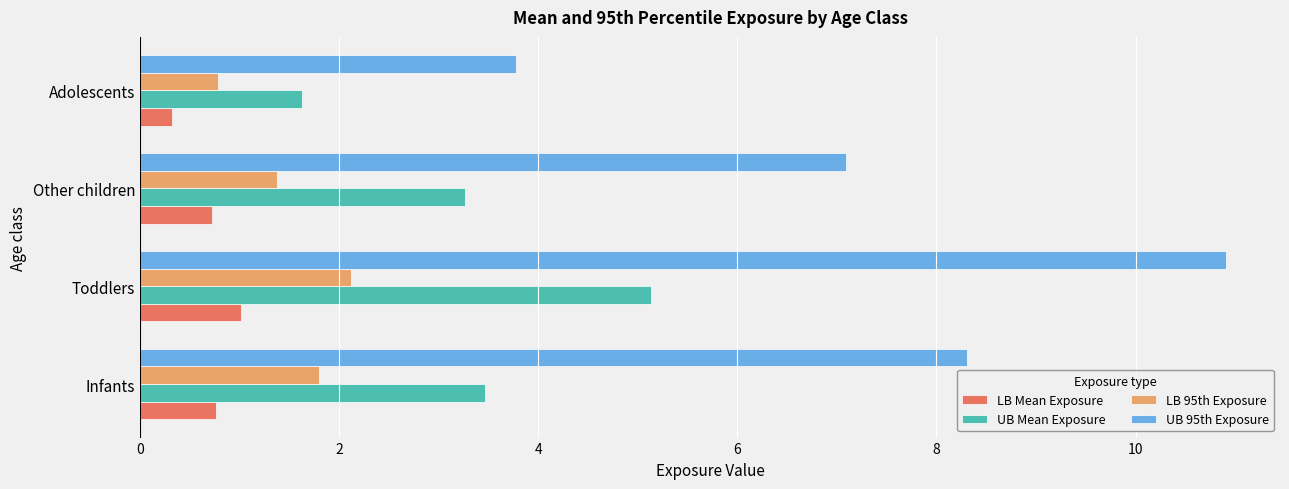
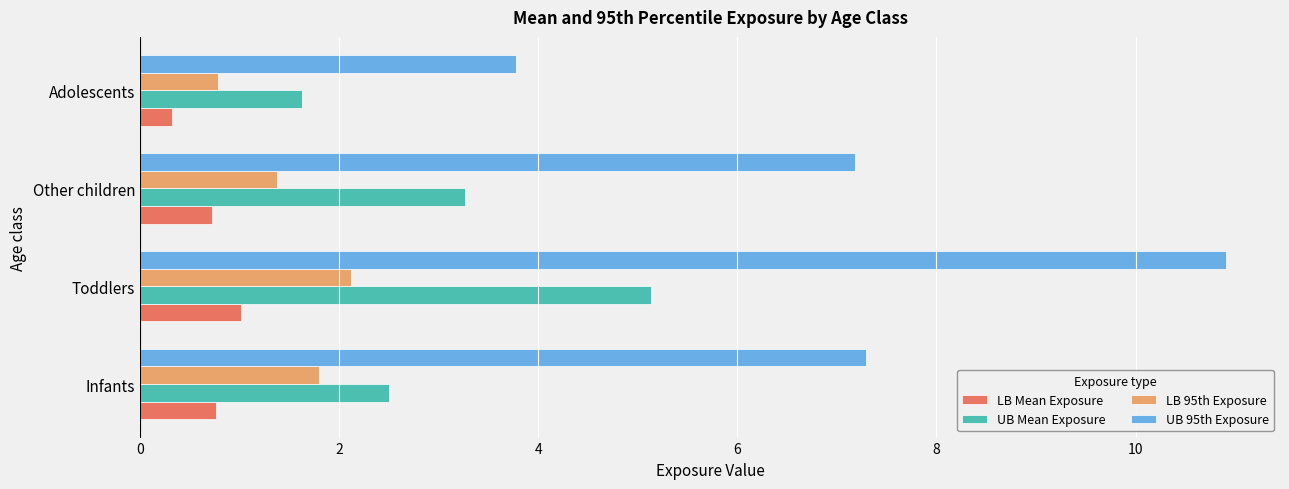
  {
    "UB Mean Exposure": {
      "Adolescents": 1.6,
      "Other children": 3.3,
      "Toddlers": 5.1,
-     "Infants": 3.5
+     "Infants": 2.5
    },
    "UB 95th Exposure": {
      "Adolescents": 3.8,
-     "Other children": 7.1,
+     "Other children": 7.2,
      "Toddlers": 10.9,
-     "Infants": 8.3
+     "Infants": 7.3
    }
  }
